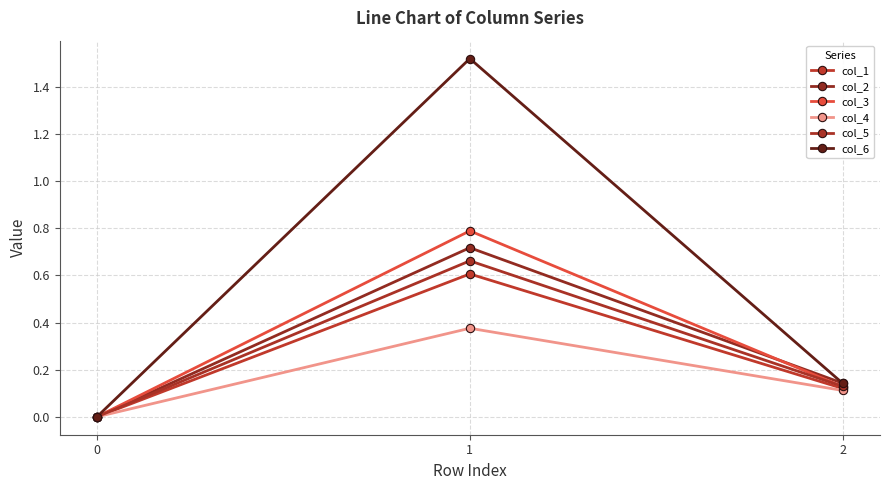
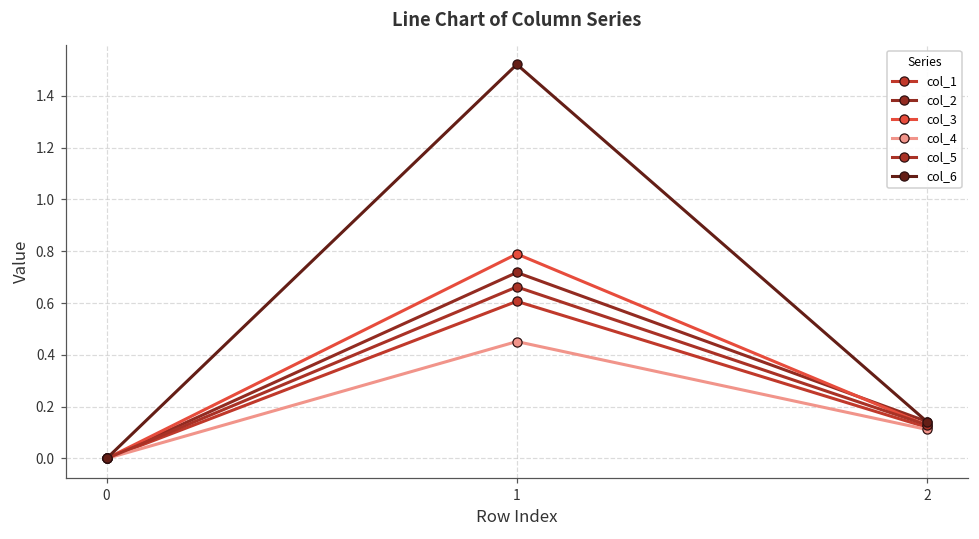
  {
    "col_4": {
-     "1": 0.38
+     "1": 0.45
    }
  }
